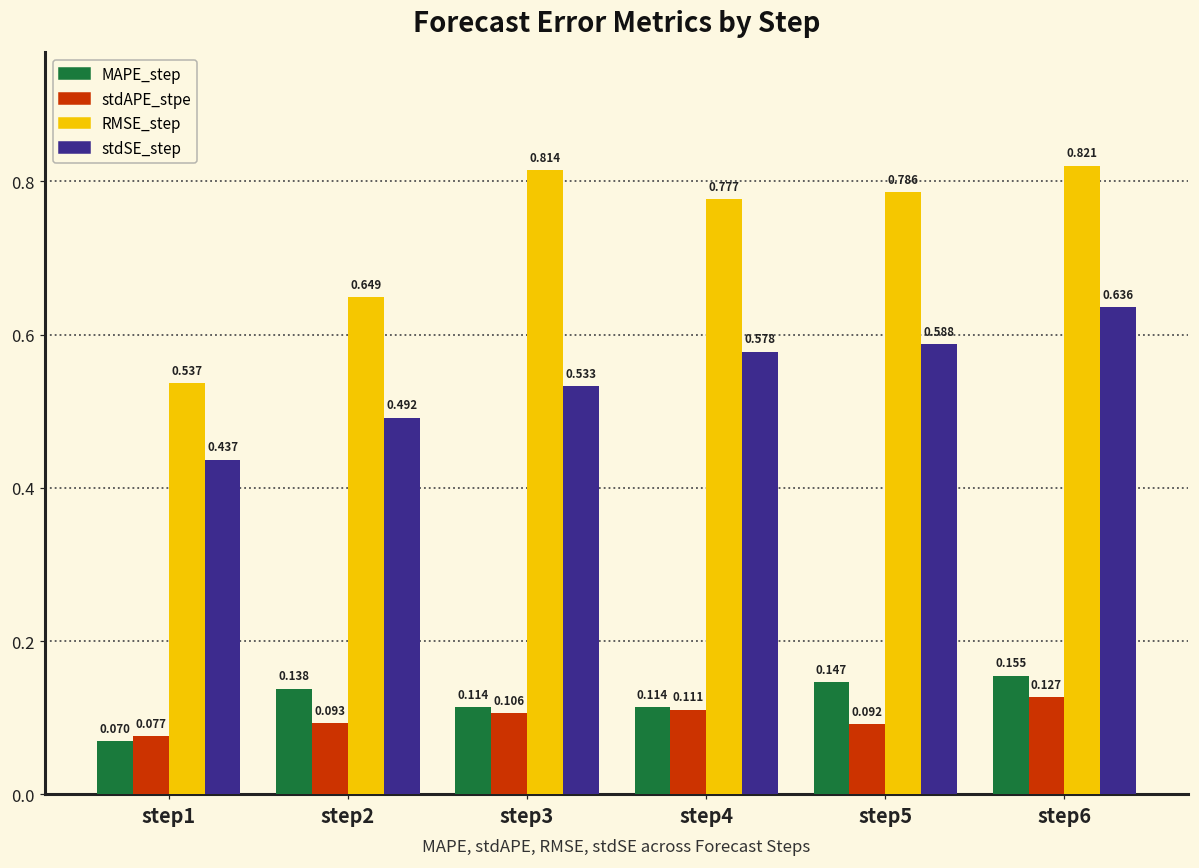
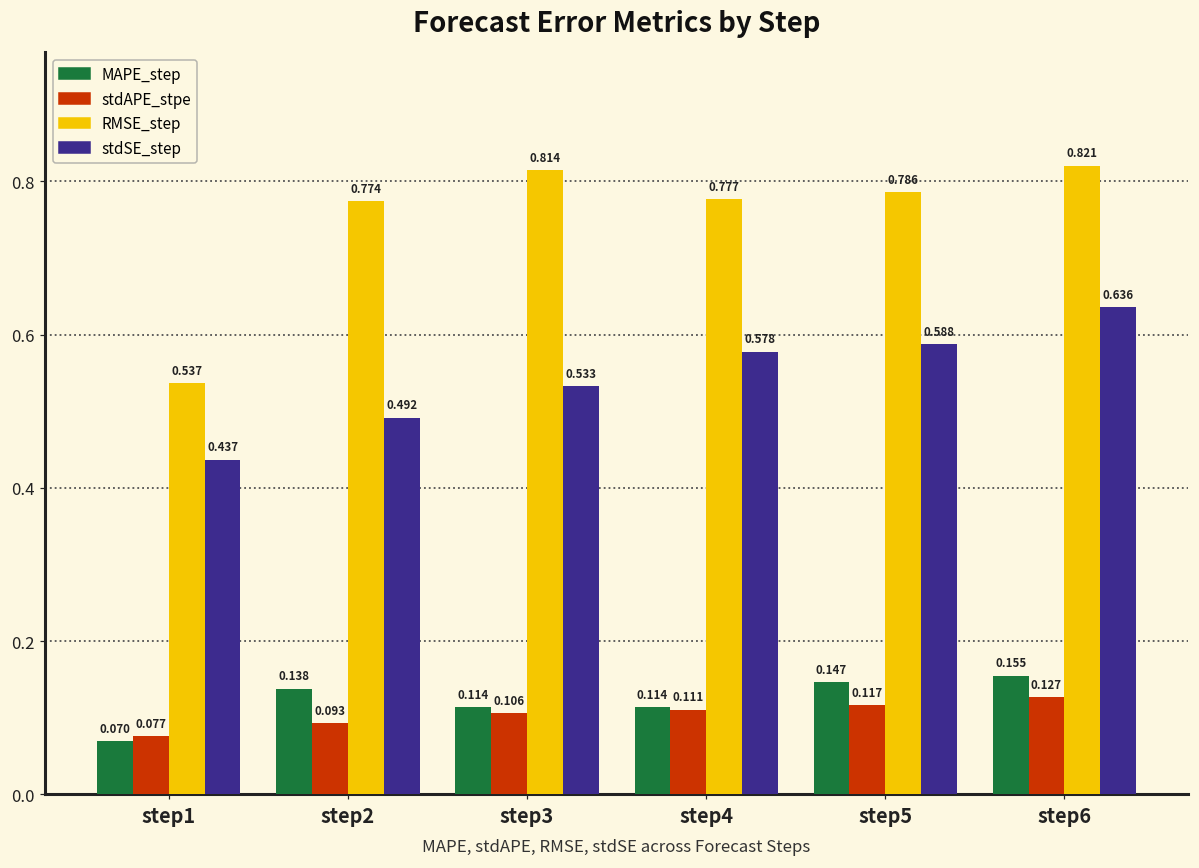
  {
    "MAPE_step": {
      "step1": 0.070,
      "step2": 0.138,
      "step3": 0.114,
      "step4": 0.114,
      "step5": 0.147,
      "step6": 0.155
    },
    "stdAPE_stpe": {
      "step1": 0.077,
      "step2": 0.093,
      "step3": 0.106,
      "step4": 0.111,
-     "step5": 0.092,
+     "step5": 0.117,
      "step6": 0.127
    },
    "RMSE_step": {
      "step1": 0.537,
-     "step2": 0.649,
+     "step2": 0.774,
      "step3": 0.814,
      "step4": 0.777,
      "step5": 0.786,
      "step6": 0.821
    },
    "stdSE_step": {
      "step1": 0.437,
      "step2": 0.492,
      "step3": 0.533,
      "step4": 0.578,
      "step5": 0.588,
      "step6": 0.636
    }
  }
